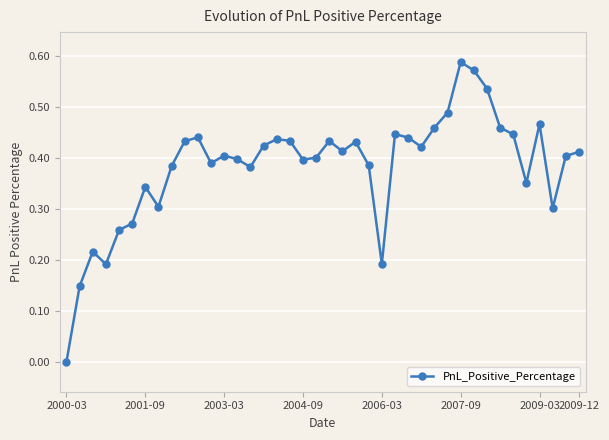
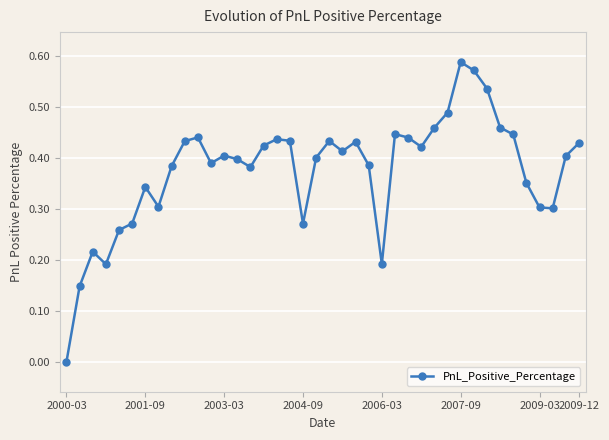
  {
    "2000-03": 0.00,
    "2001-09": 0.34,
    "2003-03": 0.40,
-   "2004-09": 0.40,
+   "2004-09": 0.27,
    "2006-03": 0.19,
    "2007-09": 0.59,
-   "2009-03": 0.47,
-   "2009-12": 0.41
+   "2009-03": 0.30,
+   "2009-12": 0.43
  }
